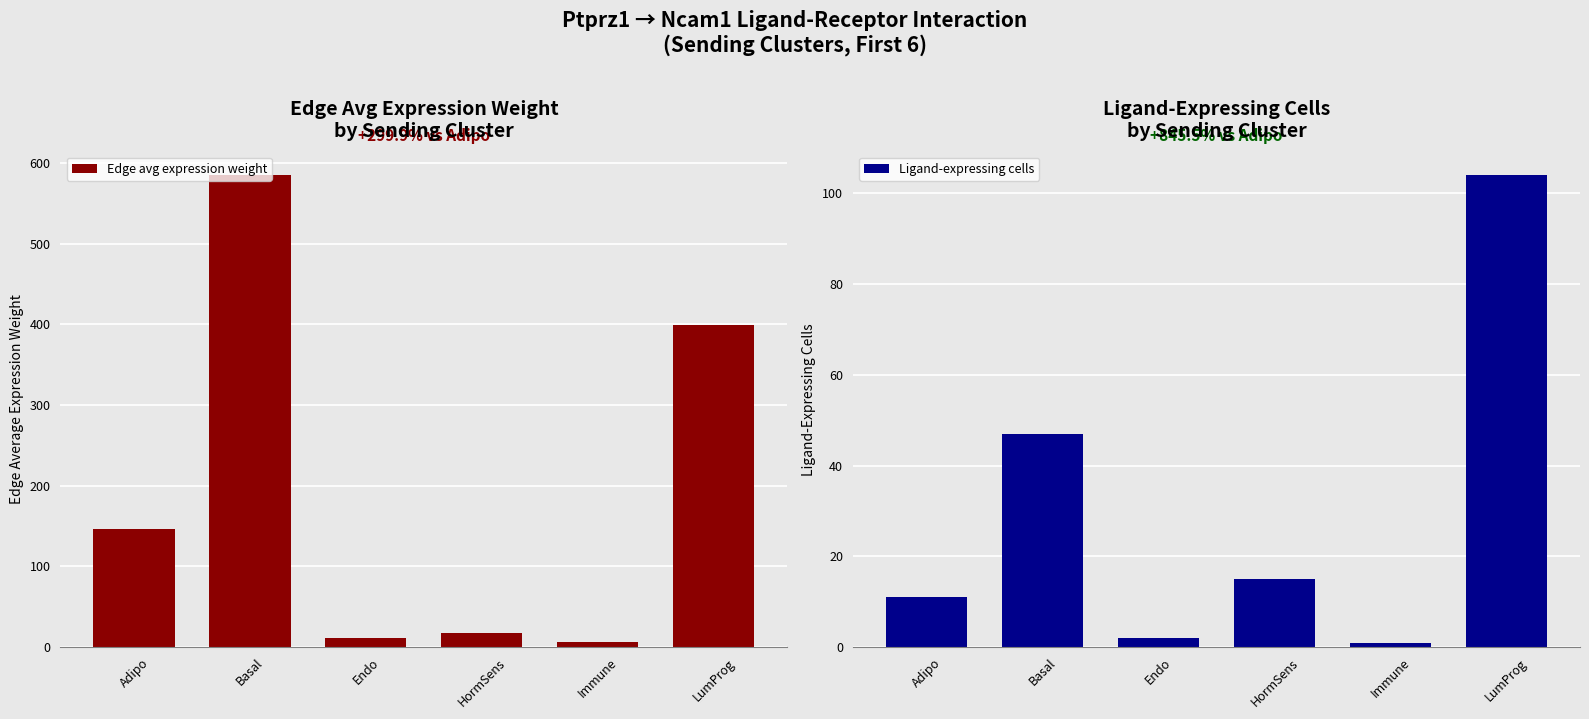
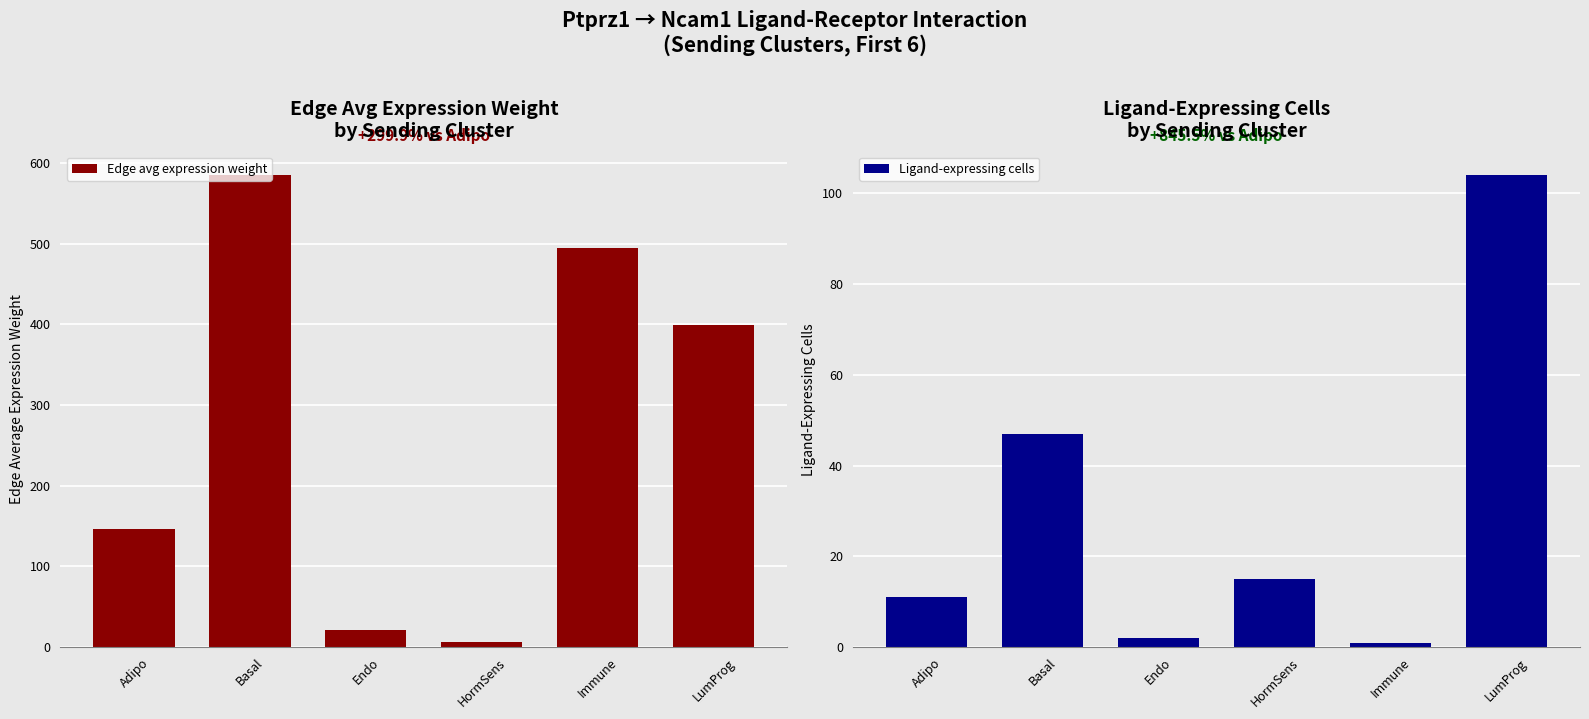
  {
    "Edge Avg Expression Weight by Sending Cluster": {
      "Adipo": 150,
-     "Endo": 10,
-     "HormSens": 20,
-     "Immune": 10,
+     "Endo": 20,
+     "HormSens": 10,
+     "Immune": 490,
      "LumProg": 400
    },
    "Ligand-Expressing Cells by Sending Cluster": {
      "Adipo": 11,
      "Basal": 47,
      "Endo": 2,
      "HormSens": 15,
      "Immune": 1,
      "LumProg": 104
    }
  }
